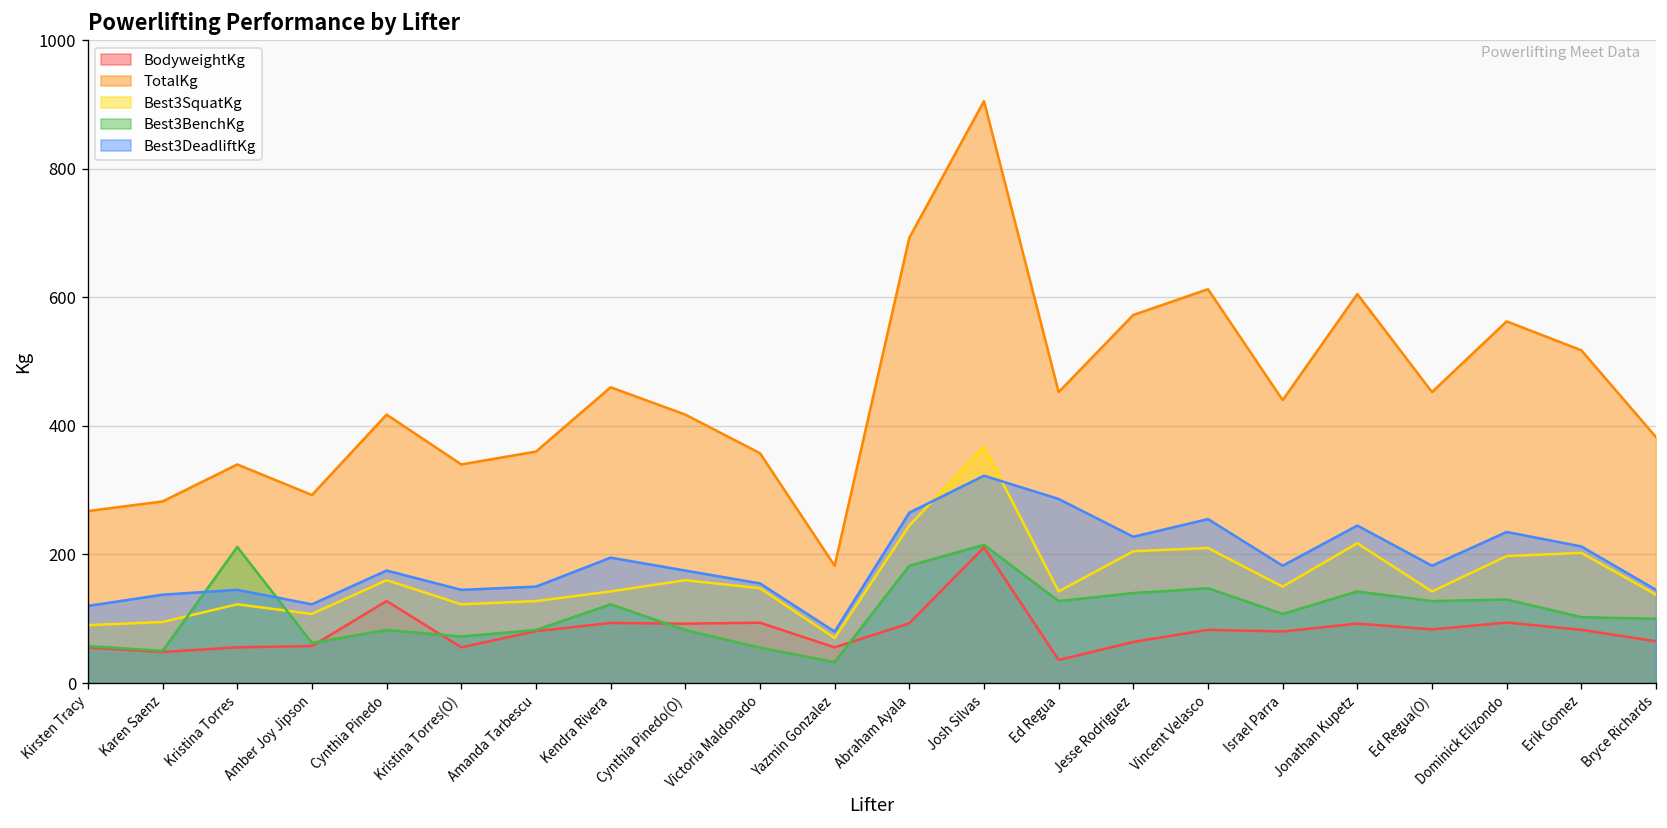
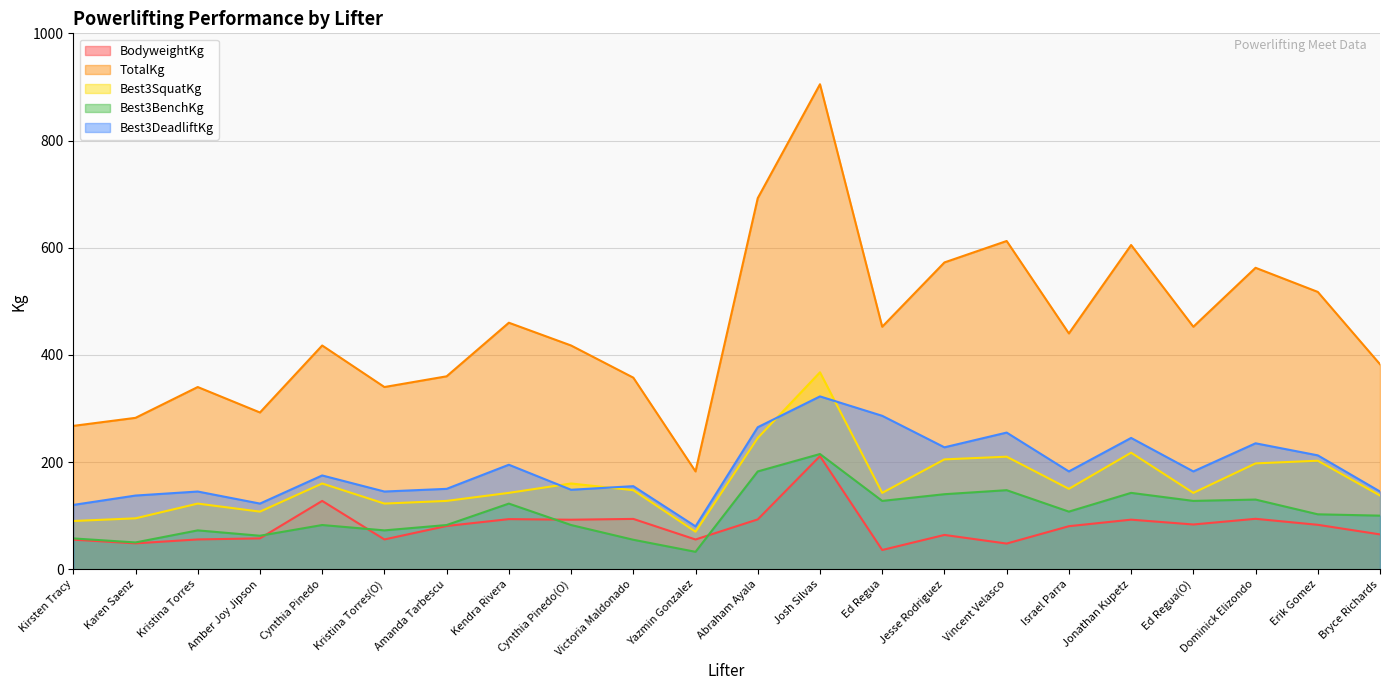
  {
    "BodyweightKg": {
      "Kristina Torres": 60,
      "Amber Joy Jipson": 60,
      "Cynthia Pinedo": 130,
      "Kristina Torres(O)": 60,
      "Kendra Rivera": 90,
      "Cynthia Pinedo(O)": 90,
      "Victoria Maldonado": 90,
      "Yazmin Gonzalez": 60,
      "Abraham Ayala": 90,
      "Ed Regua": 40,
      "Jesse Rodriguez": 60,
-     "Vincent Velasco": 80,
+     "Vincent Velasco": 50,
      "Israel Parra": 80,
      "Jonathan Kupetz": 90,
      "Ed Regua(O)": 80,
      "Dominick Elizondo": 90,
      "Erik Gomez": 80,
      "Bryce Richards": 70
    },
    "Best3BenchKg": {
-     "Kristina Torres": 210,
+     "Kristina Torres": 70,
      "Amber Joy Jipson": 60,
      "Cynthia Pinedo": 80,
      "Kristina Torres(O)": 70,
      "Kendra Rivera": 120,
      "Cynthia Pinedo(O)": 80,
      "Victoria Maldonado": 60,
      "Yazmin Gonzalez": 30,
      "Abraham Ayala": 180,
      "Ed Regua": 130,
      "Jesse Rodriguez": 140,
      "Vincent Velasco": 150,
      "Israel Parra": 110,
      "Jonathan Kupetz": 140,
      "Ed Regua(O)": 130,
      "Dominick Elizondo": 130,
      "Erik Gomez": 100,
      "Bryce Richards": 100
    },
    "Best3DeadliftKg": {
      "Kirsten Tracy": 120,
      "Karen Saenz": 140,
      "Kristina Torres": 150,
      "Amber Joy Jipson": 120,
      "Cynthia Pinedo": 180,
      "Kristina Torres(O)": 150,
      "Amanda Tarbescu": 150,
      "Kendra Rivera": 200,
-     "Cynthia Pinedo(O)": 180,
+     "Cynthia Pinedo(O)": 150,
      "Victoria Maldonado": 160,
      "Yazmin Gonzalez": 80,
      "Abraham Ayala": 270,
      "Josh Silvas": 320,
      "Ed Regua": 290,
      "Jesse Rodriguez": 230,
      "Vincent Velasco": 260,
      "Israel Parra": 180,
      "Jonathan Kupetz": 250,
      "Ed Regua(O)": 180,
      "Dominick Elizondo": 240,
      "Erik Gomez": 210,
      "Bryce Richards": 150
    }
  }
